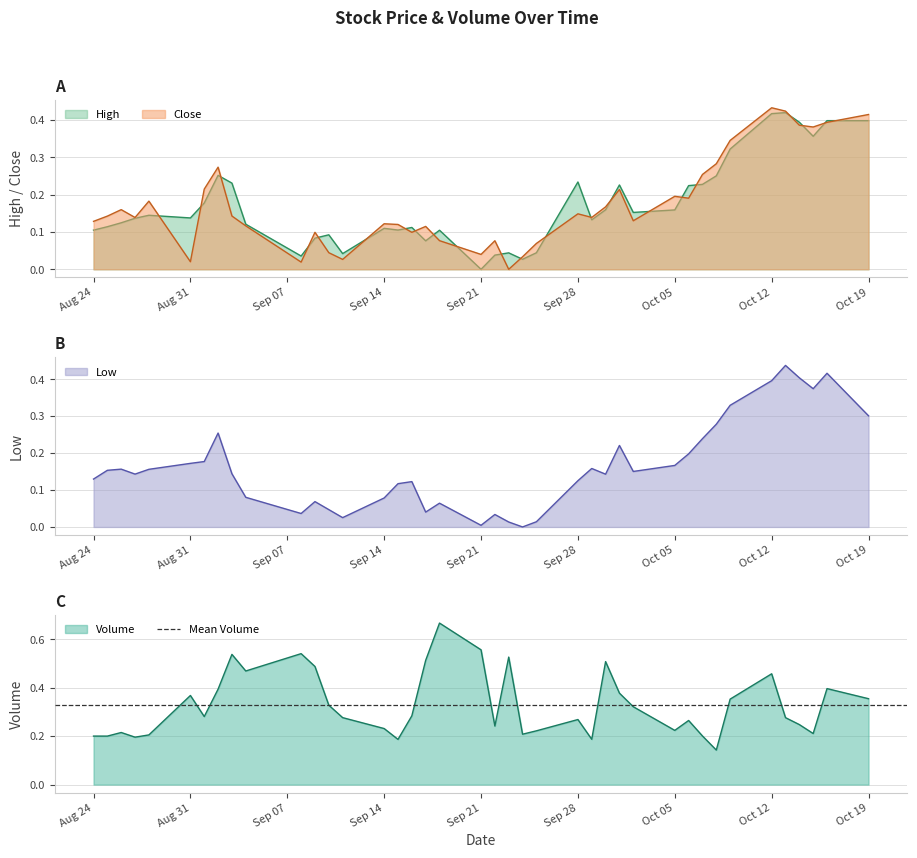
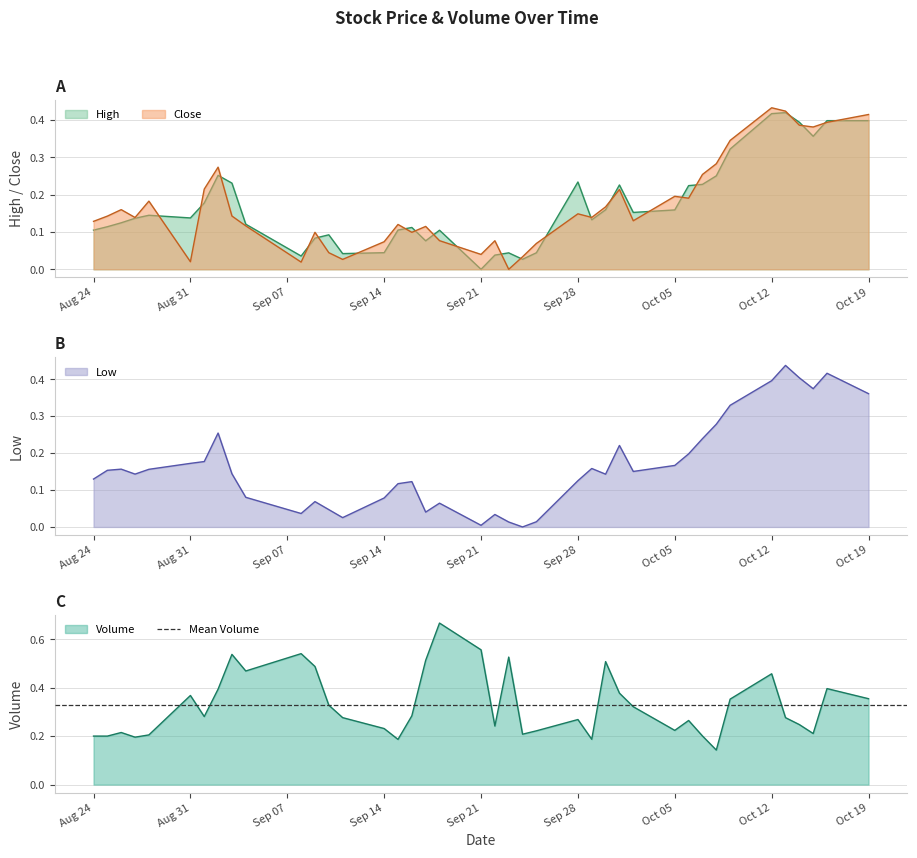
  {
    "A": {
      "High": {
        "Aug 24": 0.10,
        "Aug 31": 0.14,
-       "Sep 14": 0.11,
+       "Sep 14": 0.04,
        "Sep 21": 0.00,
        "Sep 28": 0.23,
        "Oct 05": 0.16,
        "Oct 12": 0.42,
        "Oct 19": 0.40
      },
      "Close": {
        "Aug 24": 0.13,
        "Aug 31": 0.02,
-       "Sep 14": 0.12,
+       "Sep 14": 0.07,
        "Sep 21": 0.04,
        "Sep 28": 0.15,
        "Oct 05": 0.20,
        "Oct 12": 0.43,
        "Oct 19": 0.41
      }
    },
    "B": {
      "Aug 24": 0.13,
      "Aug 31": 0.17,
      "Sep 14": 0.08,
      "Sep 21": 0.00,
      "Sep 28": 0.13,
      "Oct 05": 0.17,
      "Oct 12": 0.40,
-     "Oct 19": 0.30
+     "Oct 19": 0.36
    },
    "C": {
      "Aug 24": 0.20,
      "Aug 31": 0.37,
      "Sep 14": 0.23,
      "Sep 21": 0.56,
      "Sep 28": 0.27,
      "Oct 05": 0.22,
      "Oct 12": 0.46,
      "Oct 19": 0.35
    }
  }
